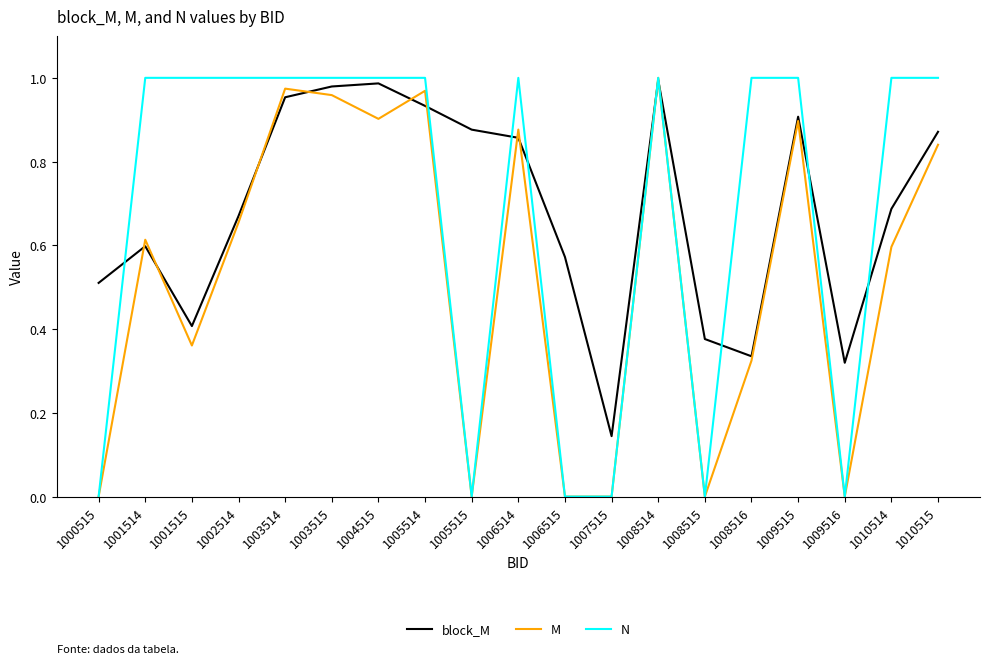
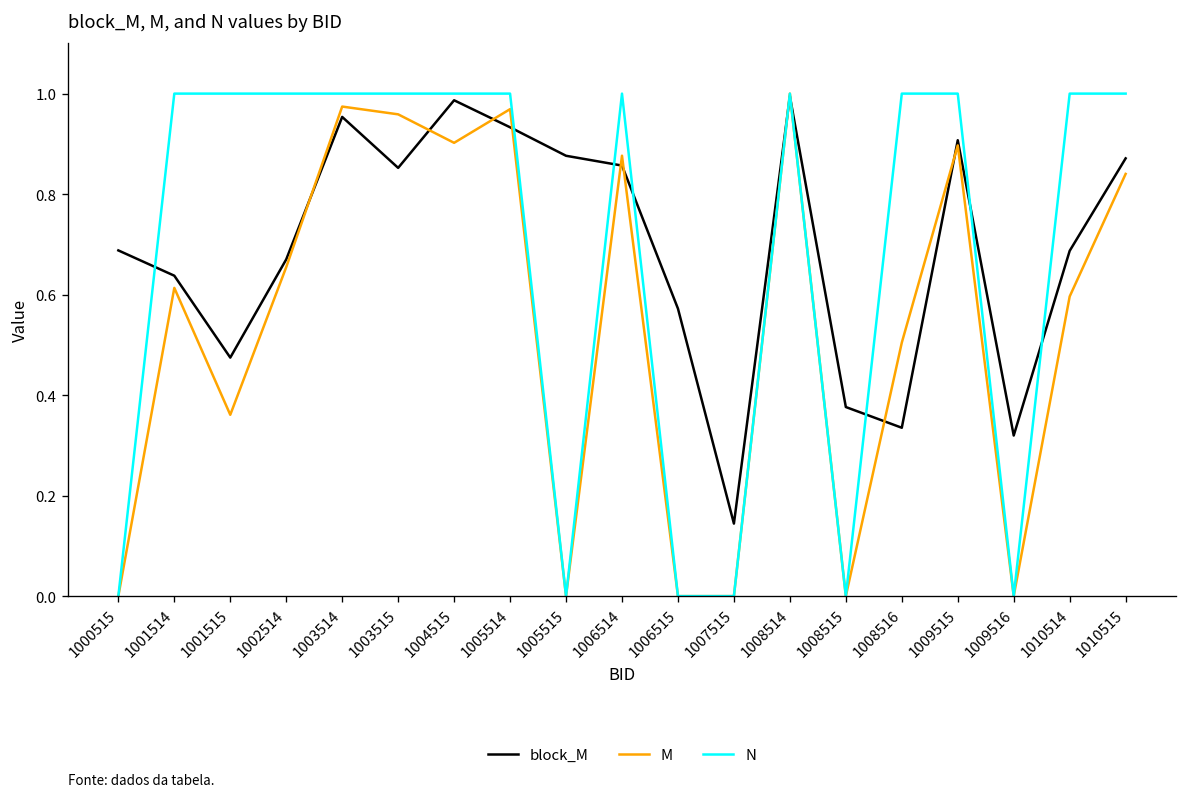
  {
    "block_M": {
-     "1000515": 0.51,
-     "1001514": 0.60,
-     "1001515": 0.41,
+     "1000515": 0.69,
+     "1001514": 0.64,
+     "1001515": 0.47,
      "1002514": 0.67,
      "1003514": 0.95,
-     "1003515": 0.98,
+     "1003515": 0.85,
      "1004515": 0.99,
      "1005514": 0.93,
      "1005515": 0.88,
      "1006514": 0.86,
      "1006515": 0.57,
      "1007515": 0.14,
      "1008515": 0.38,
      "1008516": 0.34,
      "1009515": 0.91,
      "1009516": 0.32,
      "1010514": 0.69,
      "1010515": 0.87
    },
    "M": {
      "1001514": 0.61,
      "1001515": 0.36,
      "1002514": 0.65,
      "1003514": 0.97,
      "1003515": 0.96,
      "1004515": 0.90,
      "1005514": 0.97,
      "1006514": 0.88,
-     "1008516": 0.32,
+     "1008516": 0.50,
      "1009515": 0.90,
      "1010514": 0.60,
      "1010515": 0.84
    },
    "N": {
      "1001514": 1.00,
      "1001515": 1.00,
      "1002514": 1.00,
      "1003514": 1.00,
      "1003515": 1.00,
      "1004515": 1.00,
      "1005514": 1.00,
      "1006514": 1.00,
      "1008516": 1.00,
      "1009515": 1.00,
      "1010514": 1.00,
      "1010515": 1.00
    }
  }
